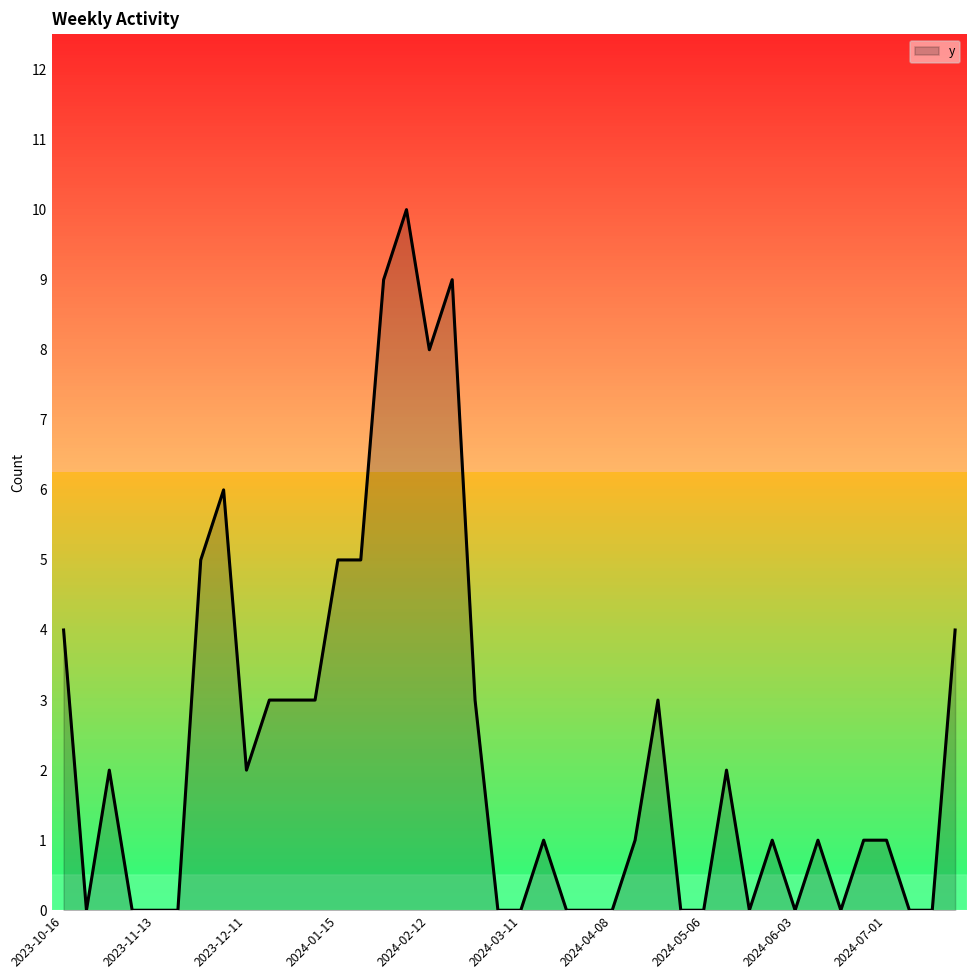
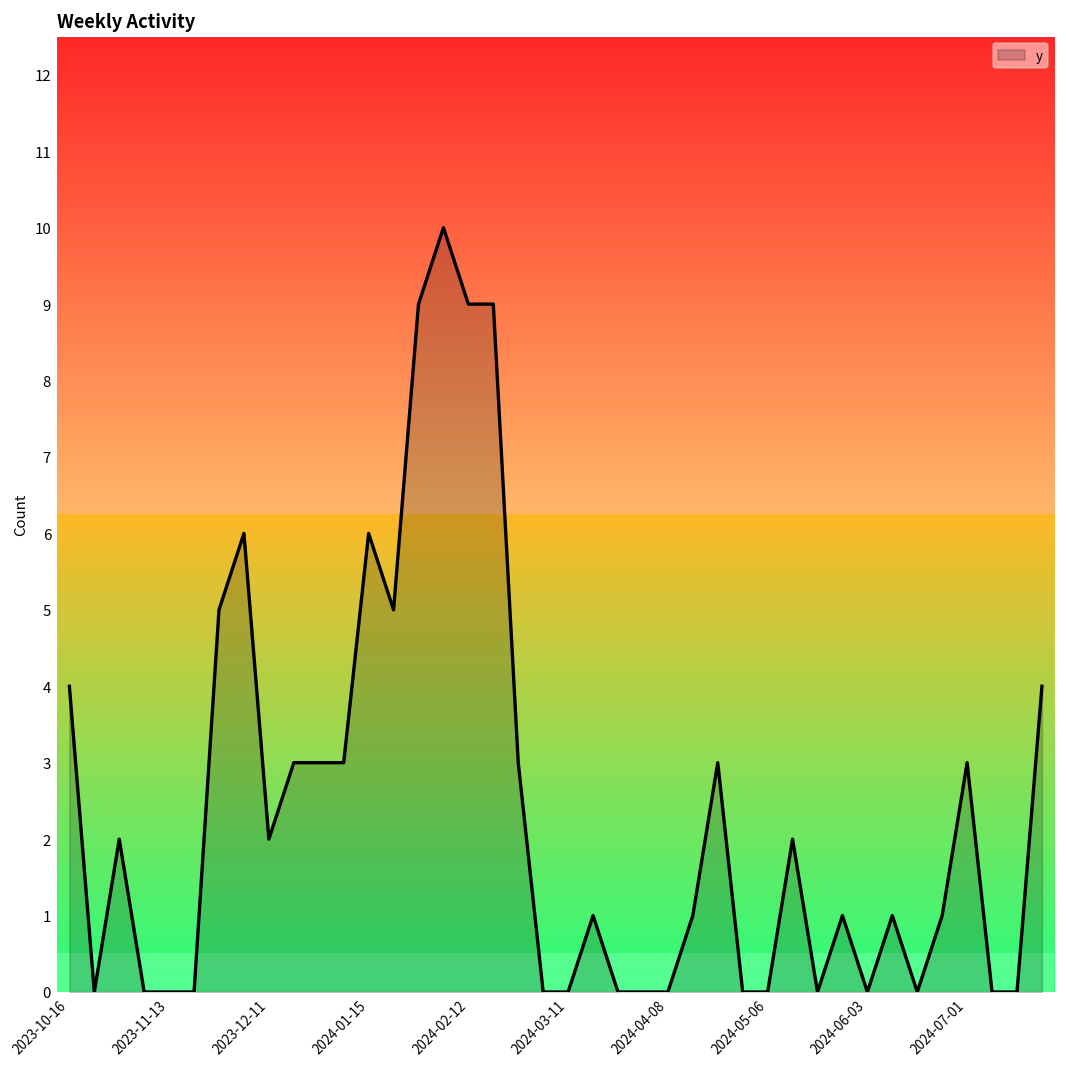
  {
    "2023-10-16": 4,
    "2023-12-11": 2,
-   "2024-01-15": 5,
-   "2024-02-12": 8,
-   "2024-07-01": 1
+   "2024-01-15": 6,
+   "2024-02-12": 9,
+   "2024-07-01": 3
  }
